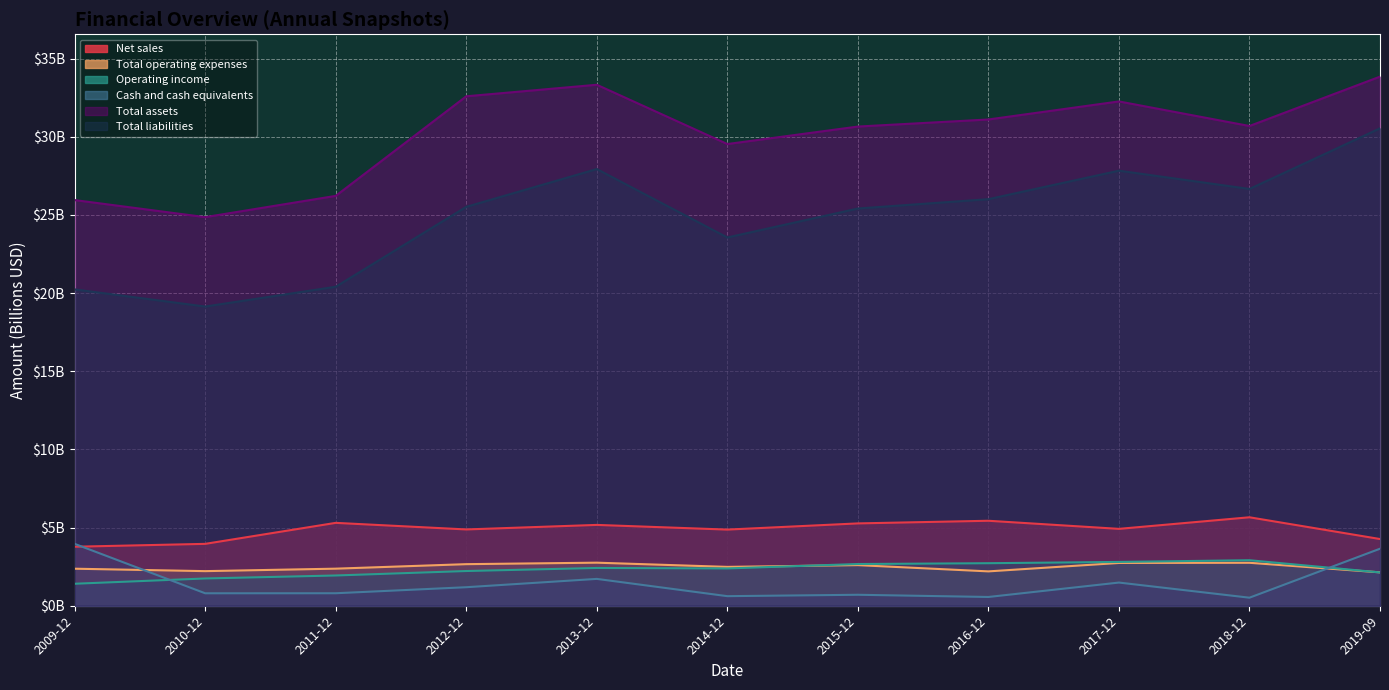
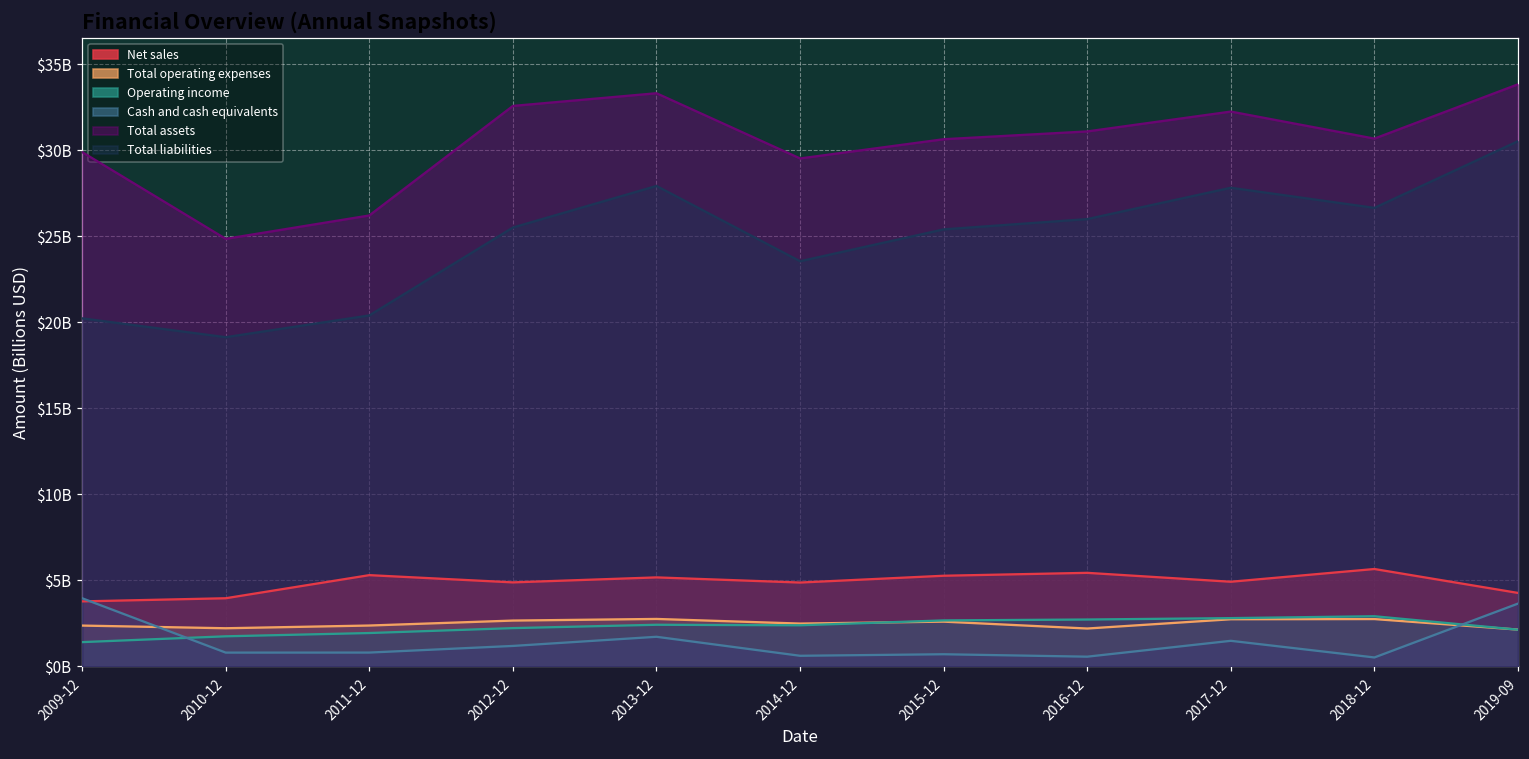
  {
    "Net sales": {
      "2009-12": "$3800000000",
      "2010-12": "$4000000000",
      "2011-12": "$5300000000",
      "2012-12": "$4900000000",
      "2013-12": "$5200000000",
      "2014-12": "$4900000000",
      "2015-12": "$5300000000",
      "2016-12": "$5400000000",
      "2017-12": "$4900000000",
      "2018-12": "$5700000000",
      "2019-09": "$4300000000"
    },
    "Total operating expenses": {
      "2009-12": "$2400000000",
      "2010-12": "$2200000000",
      "2011-12": "$2400000000",
      "2012-12": "$2700000000",
      "2013-12": "$2800000000",
      "2016-12": "$2200000000",
      "2018-12": "$2700000000"
    },
    "Total assets": {
-     "2009-12": "$25900000000",
+     "2009-12": "$29900000000",
      "2010-12": "$24900000000",
      "2011-12": "$26200000000",
      "2012-12": "$32600000000",
      "2013-12": "$33300000000",
      "2014-12": "$29500000000",
      "2015-12": "$30700000000",
      "2016-12": "$31100000000",
      "2017-12": "$32300000000",
      "2018-12": "$30700000000",
      "2019-09": "$33800000000"
    },
    "Total liabilities": {
      "2009-12": "$20200000000",
      "2010-12": "$19100000000",
      "2011-12": "$20400000000",
      "2012-12": "$25500000000",
      "2013-12": "$27900000000",
      "2014-12": "$23600000000",
      "2015-12": "$25400000000",
      "2016-12": "$26000000000",
      "2017-12": "$27800000000",
      "2018-12": "$26700000000",
      "2019-09": "$30500000000"
    }
  }
